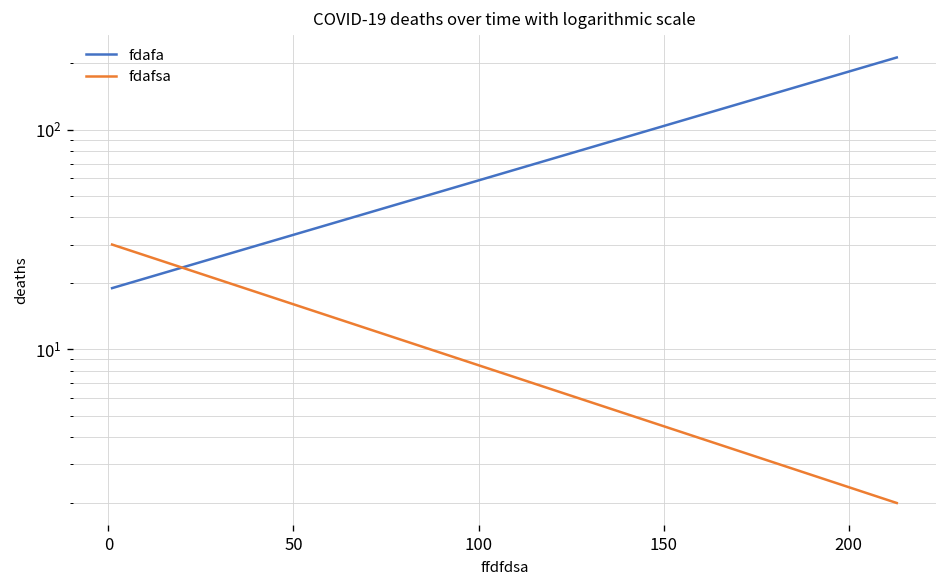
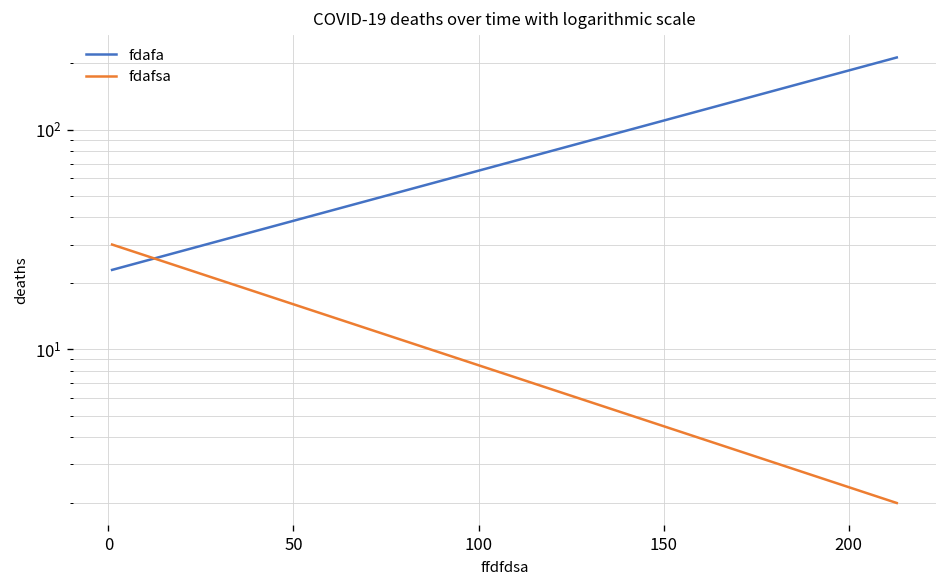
  {
    "fdafa": {
-     "0": 19
+     "0": 23
    },
    "fdafsa": {
      "0": 30
    }
  }
